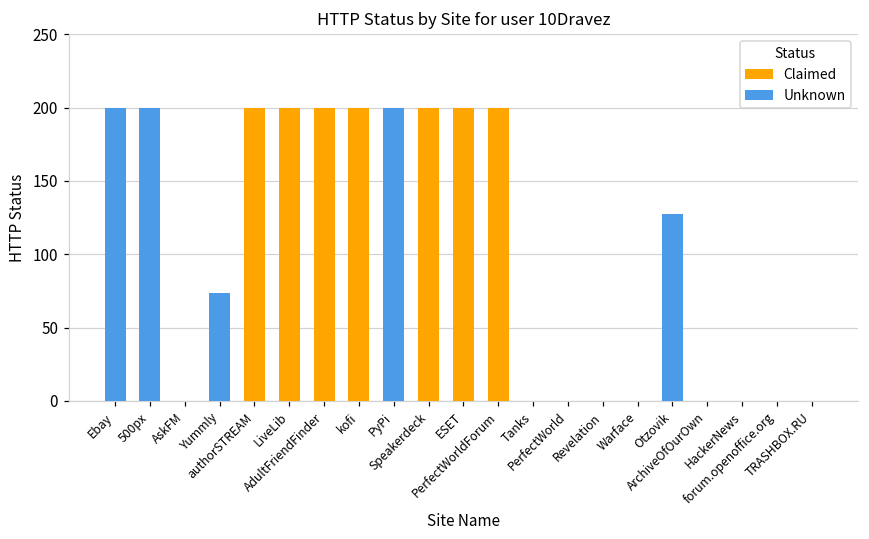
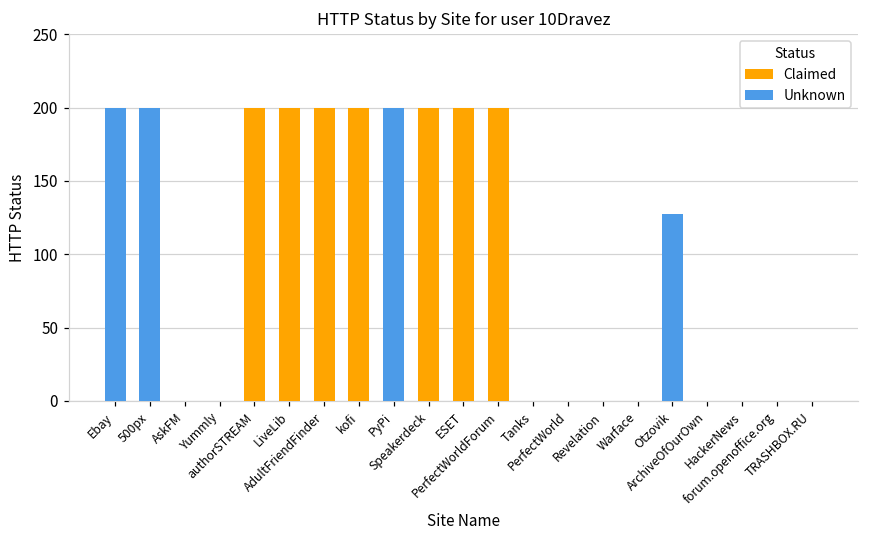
  {
    "Claimed": {
      "authorSTREAM": 200,
      "LiveLib": 200,
      "AdultFriendFinder": 200,
      "kofi": 200,
      "Speakerdeck": 200,
      "ESET": 200,
      "PerfectWorldForum": 200
    },
    "Unknown": {
      "Ebay": 200,
      "500px": 200,
      "AskFM": 0,
-     "Yummly": 73,
+     "Yummly": 0,
      "PyPi": 200,
      "Tanks": 0,
      "PerfectWorld": 0,
      "Revelation": 0,
      "Warface": 0,
      "Otzovik": 128,
      "ArchiveOfOurOwn": 0,
      "HackerNews": 0,
      "forum.openoffice.org": 0,
      "TRASHBOX.RU": 0
    }
  }
